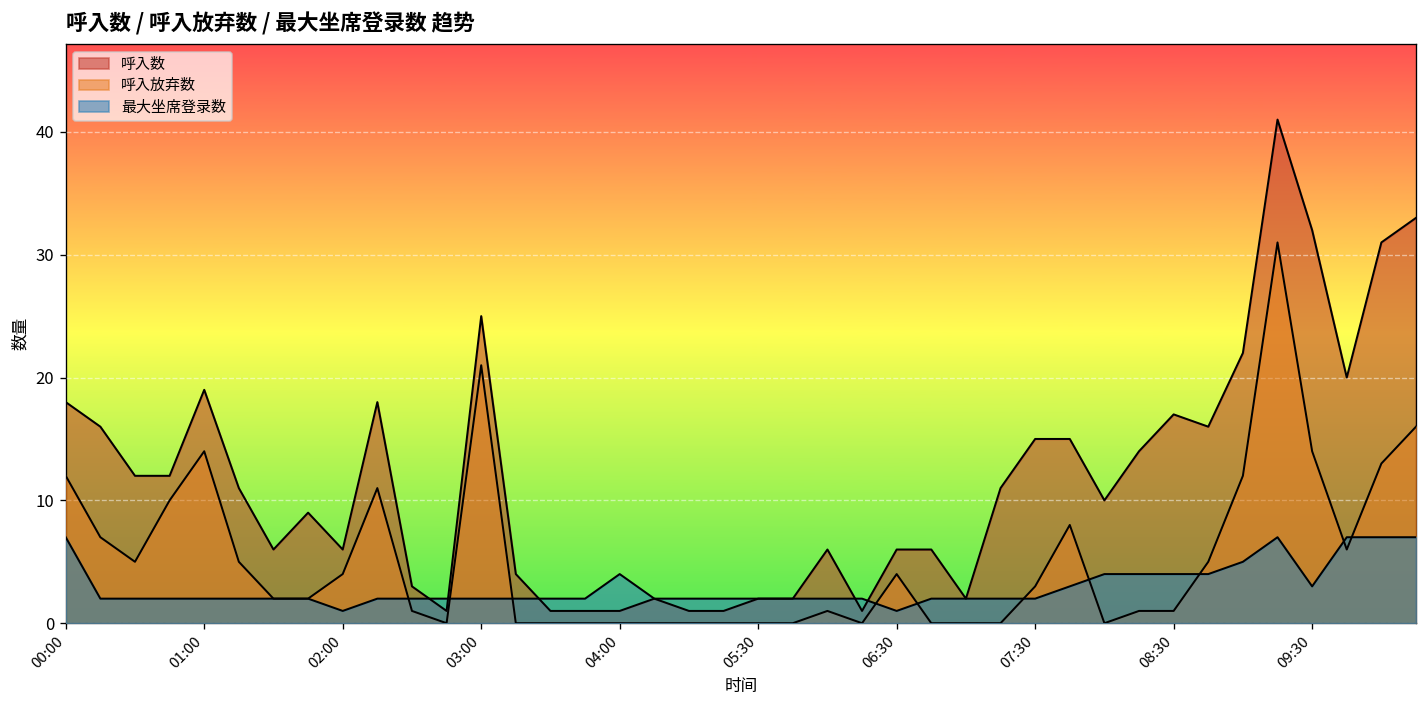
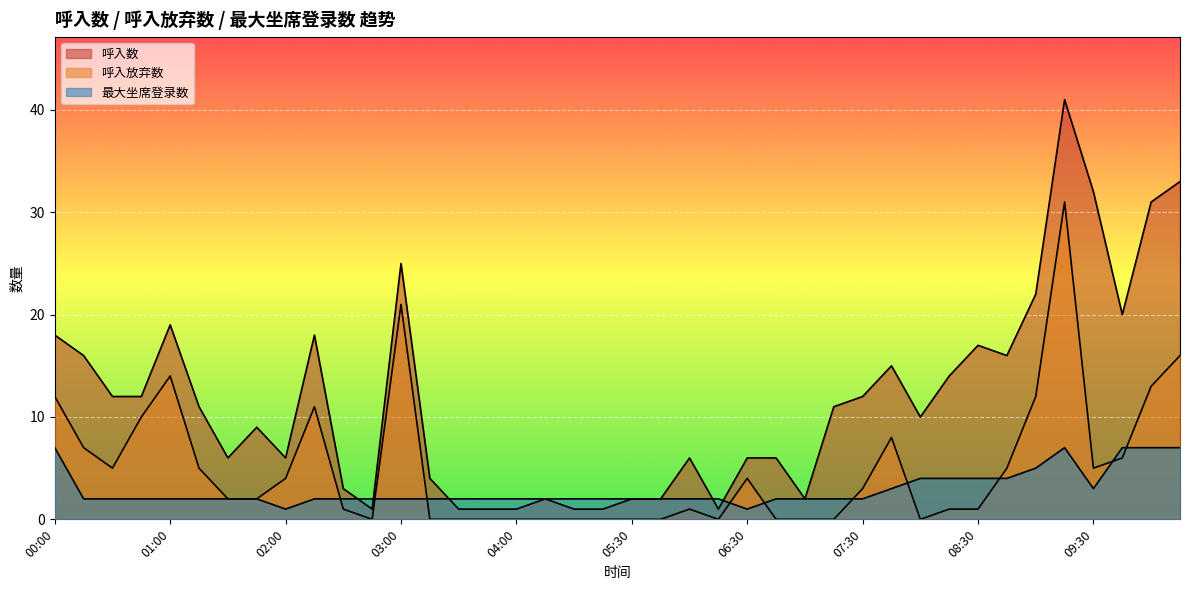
  {
    "呼入数": {
      "00:00": 18,
      "01:00": 19,
      "02:00": 6,
      "03:00": 25,
      "04:00": 1,
      "06:30": 6,
-     "07:30": 15,
+     "07:30": 12,
      "08:30": 17,
      "09:30": 32
    },
    "呼入放弃数": {
      "00:00": 12,
      "01:00": 14,
      "02:00": 4,
      "03:00": 21,
      "04:00": 0,
      "05:30": 0,
      "06:30": 4,
      "07:30": 3,
      "08:30": 1,
-     "09:30": 14
+     "09:30": 5
    },
    "最大坐席登录数": {
      "00:00": 7,
      "01:00": 2,
      "02:00": 1,
      "03:00": 2,
-     "04:00": 4,
+     "04:00": 2,
      "06:30": 1,
      "07:30": 2,
      "08:30": 4,
      "09:30": 3
    }
  }
